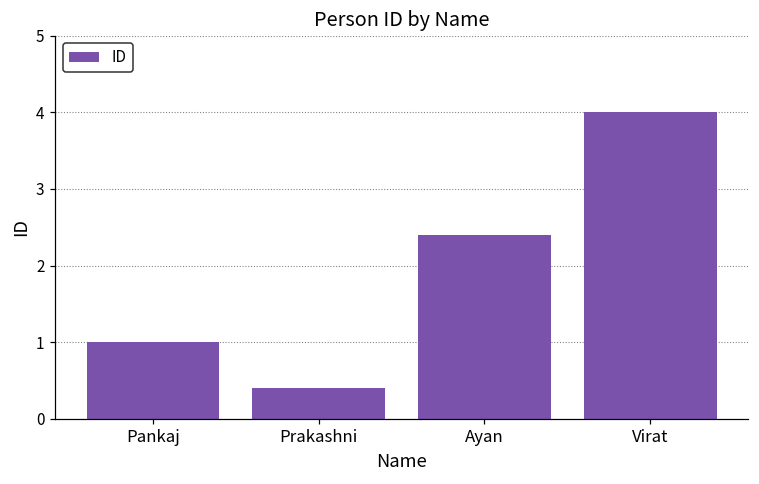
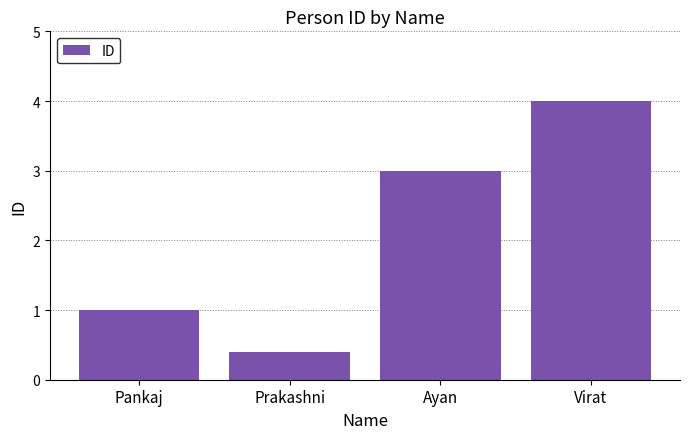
  {
    "Pankaj": 1.0,
    "Prakashni": 0.4,
-   "Ayan": 2.4,
+   "Ayan": 3.0,
    "Virat": 4.0
  }
